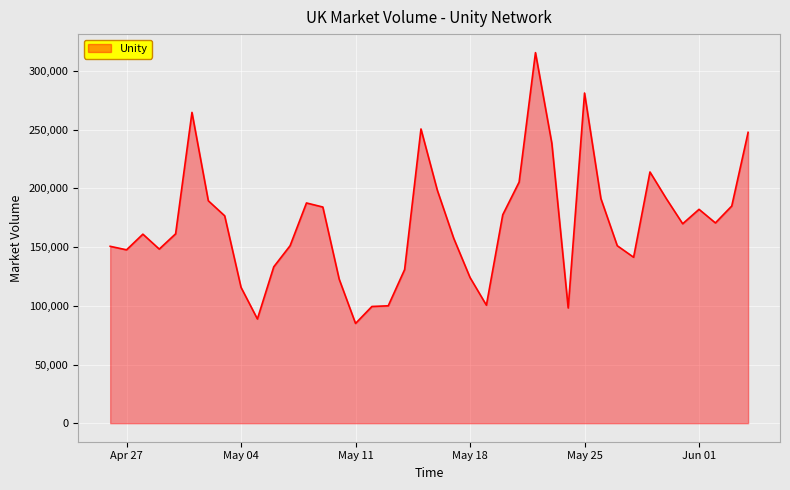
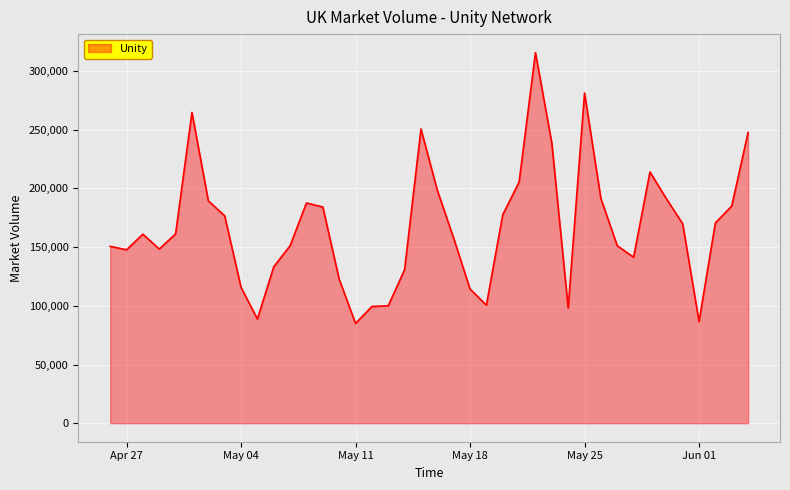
  {
    "Apr 27": "148,000",
    "May 04": "116,000",
    "May 11": "85,000",
-   "May 18": "124,000",
+   "May 18": "114,000",
    "May 25": "281,000",
-   "Jun 01": "182,000"
+   "Jun 01": "87,000"
  }
